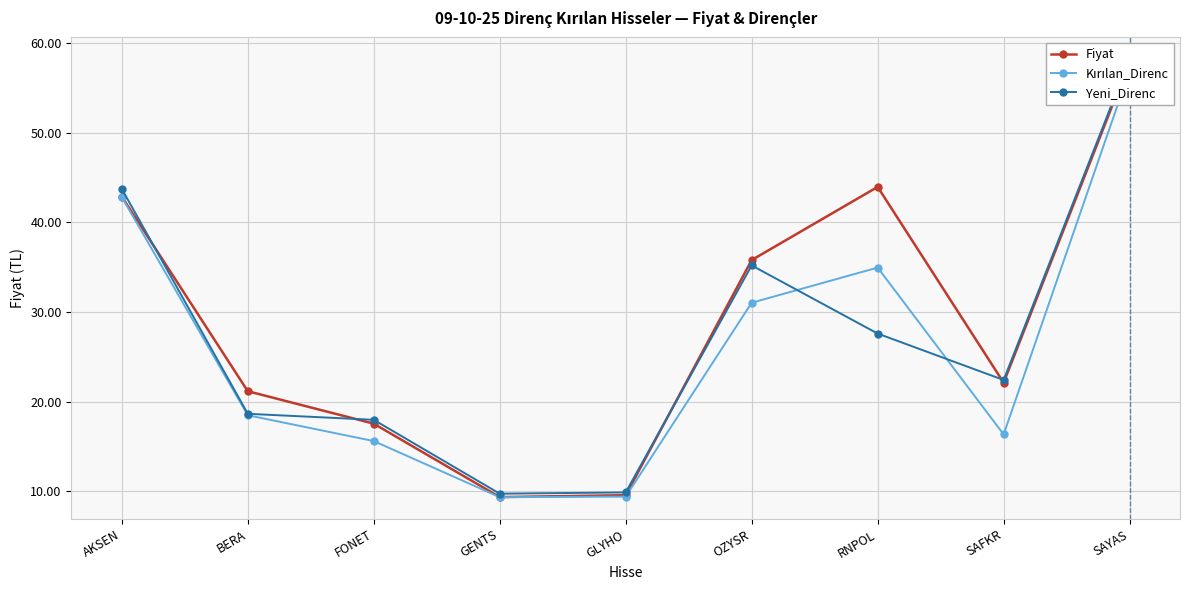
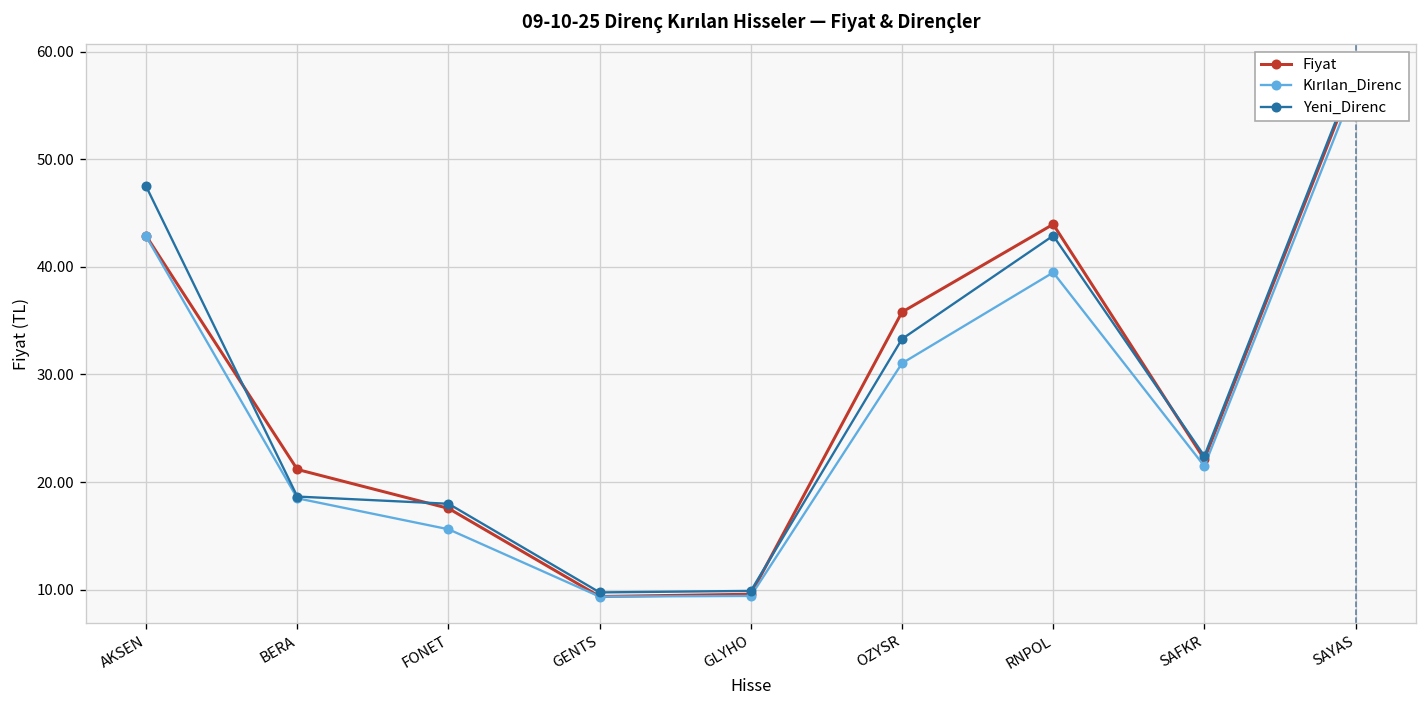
  {
    "Fiyat": {
      "BERA": 21,
      "FONET": 18,
      "OZYSR": 36,
      "RNPOL": 44,
      "SAFKR": 22
    },
    "Kırılan_Direnc": {
      "FONET": 16,
      "OZYSR": 31,
-     "RNPOL": 35,
-     "SAFKR": 16
+     "RNPOL": 39,
+     "SAFKR": 21
    },
    "Yeni_Direnc": {
-     "AKSEN": 44,
+     "AKSEN": 47,
      "FONET": 18,
      "GENTS": 10,
      "GLYHO": 10,
-     "OZYSR": 35,
-     "RNPOL": 28,
+     "OZYSR": 33,
+     "RNPOL": 43,
      "SAFKR": 22
    }
  }
